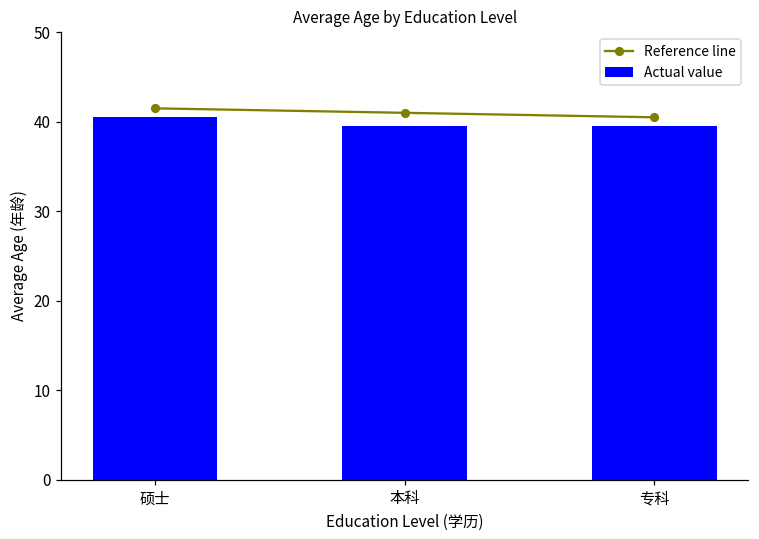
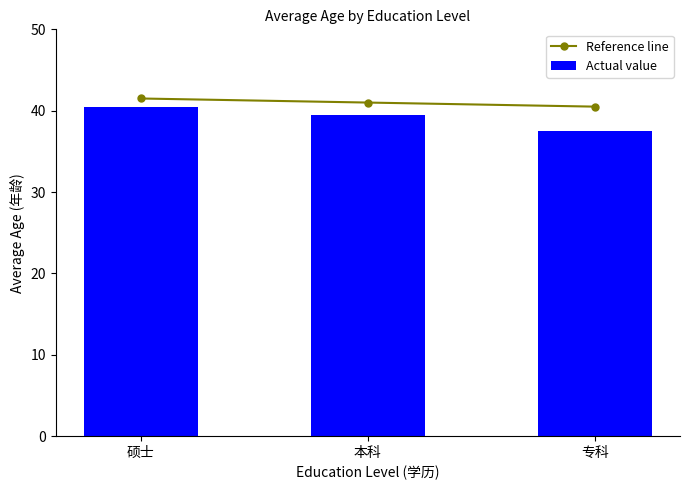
  {
    "Reference line": {
      "硕士": 42,
      "本科": 41,
      "专科": 41
    },
    "Actual value": {
      "硕士": 41,
      "本科": 40,
-     "专科": 40
+     "专科": 38
    }
  }
